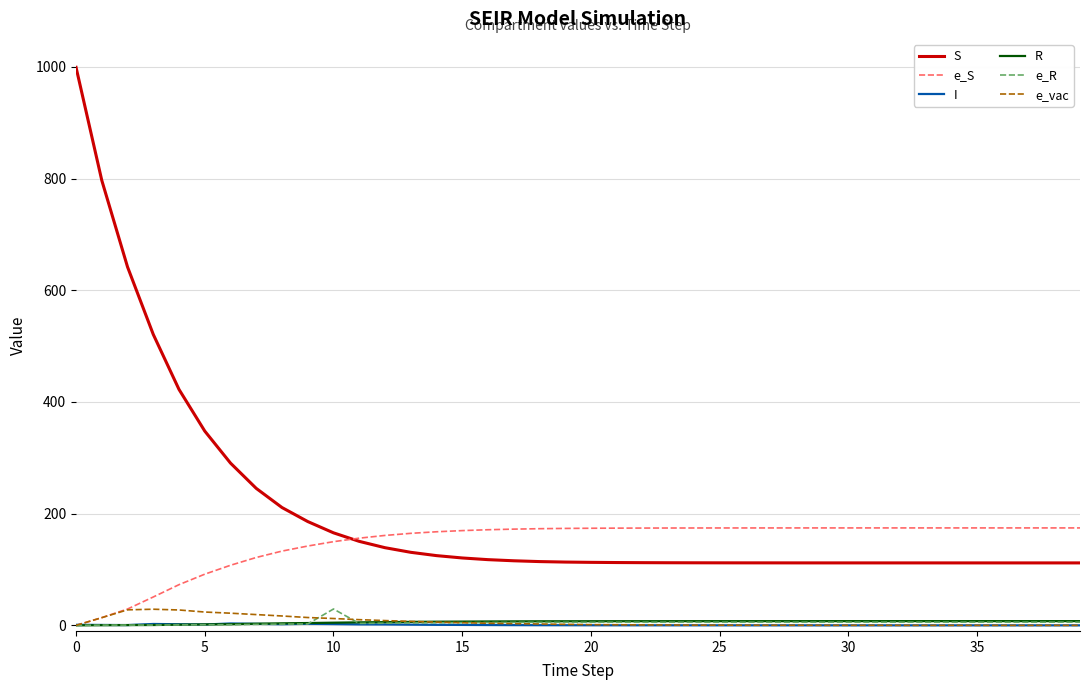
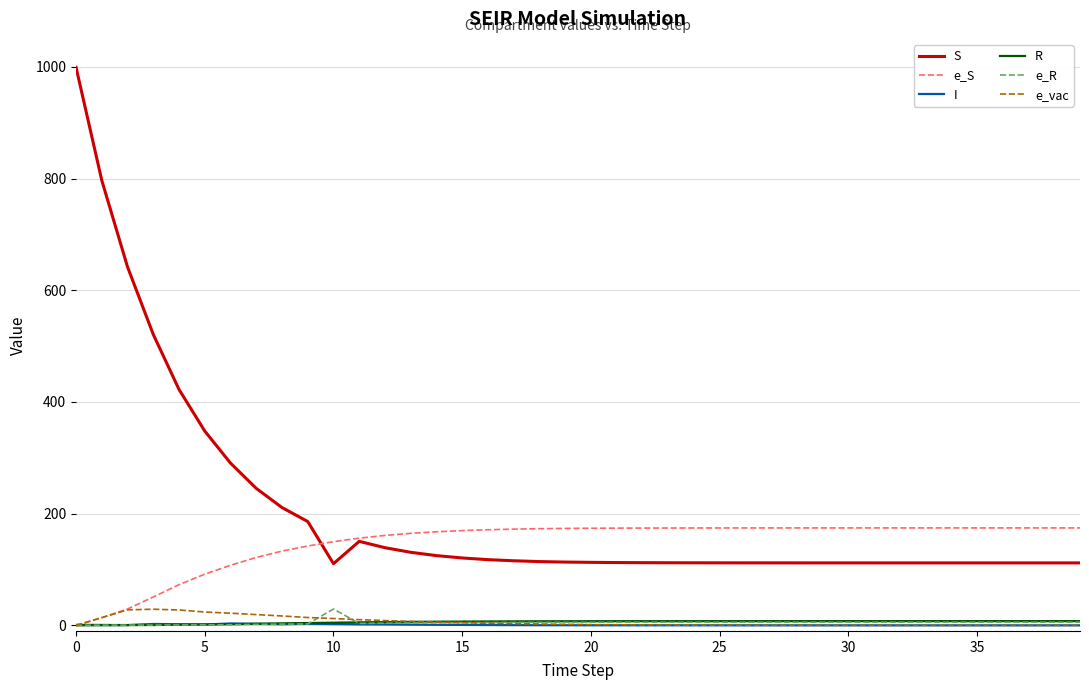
  {
    "S": {
      "0": 1000,
      "5": 350,
-     "10": 170,
+     "10": 110,
      "15": 120,
      "20": 110,
      "25": 110,
      "30": 110,
      "35": 110
    },
    "e_S": {
      "5": 90,
      "10": 150,
      "15": 170,
      "20": 170,
      "25": 170,
      "30": 170,
      "35": 170
    },
    "e_R": {
      "10": 30
    },
    "e_vac": {
      "5": 20,
      "10": 10
    }
  }
